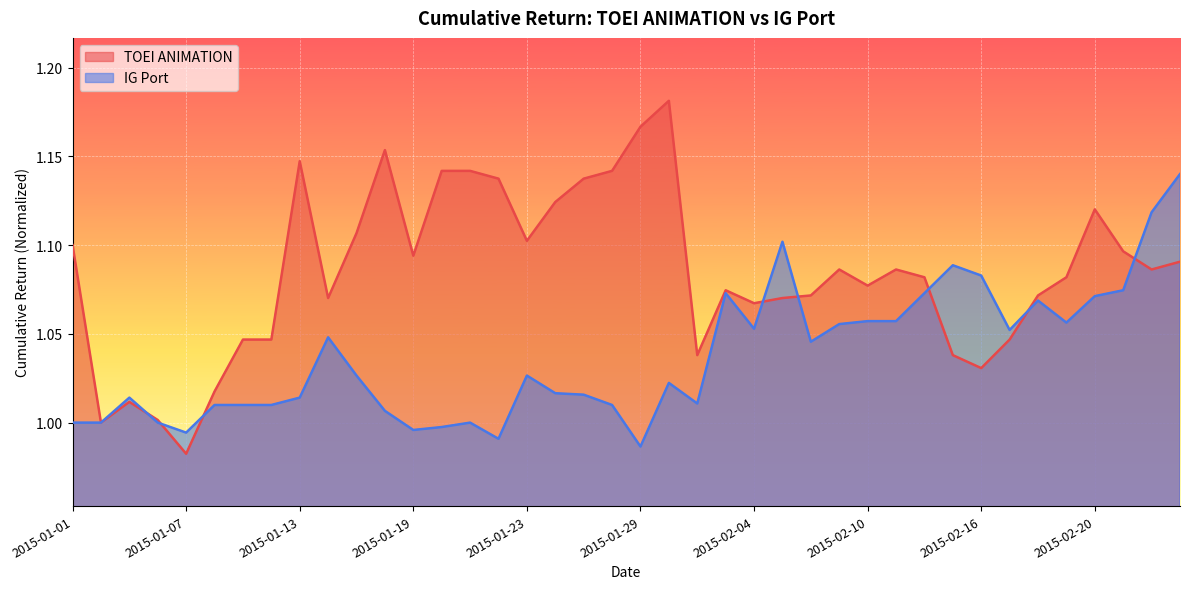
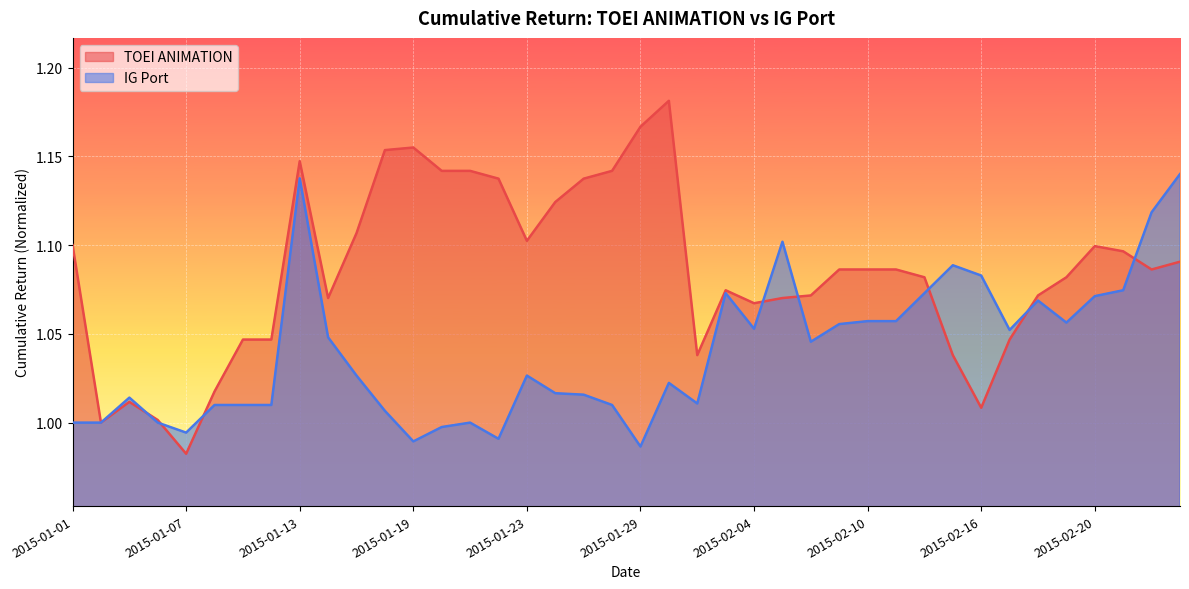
  {
    "TOEI ANIMATION": {
      "2015-01-01": 1.100,
      "2015-01-07": 0.982,
      "2015-01-13": 1.147,
-     "2015-01-19": 1.094,
+     "2015-01-19": 1.155,
      "2015-01-23": 1.102,
      "2015-01-29": 1.167,
      "2015-02-04": 1.067,
-     "2015-02-10": 1.077,
-     "2015-02-16": 1.031,
-     "2015-02-20": 1.120
+     "2015-02-10": 1.086,
+     "2015-02-16": 1.008,
+     "2015-02-20": 1.099
    },
    "IG Port": {
      "2015-01-01": 1.000,
      "2015-01-07": 0.994,
-     "2015-01-13": 1.014,
-     "2015-01-19": 0.996,
+     "2015-01-13": 1.138,
+     "2015-01-19": 0.989,
      "2015-01-23": 1.027,
      "2015-01-29": 0.987,
      "2015-02-04": 1.053,
      "2015-02-10": 1.057,
      "2015-02-16": 1.083,
      "2015-02-20": 1.071
    }
  }
